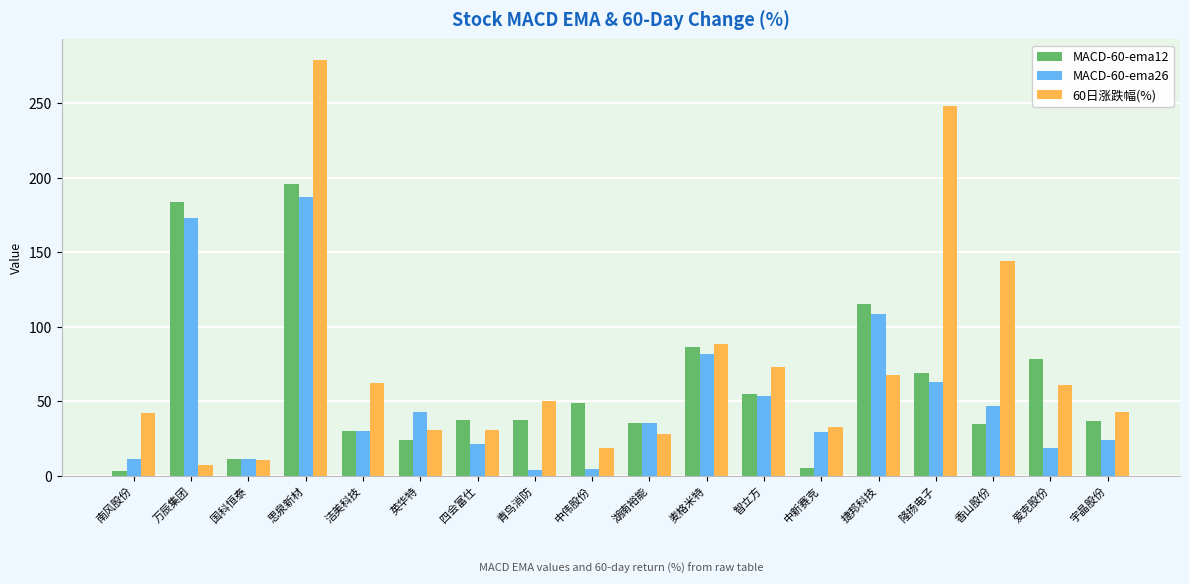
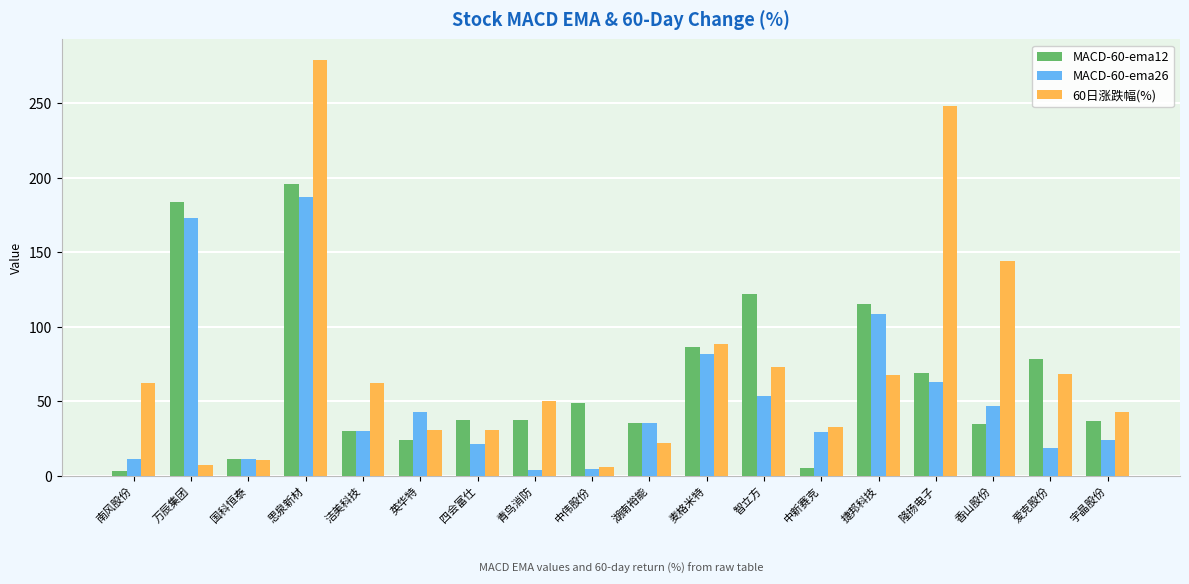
  {
    "MACD-60-ema12": {
      "南风股份": 3,
      "万辰集团": 184,
      "国科恒泰": 11,
      "思泉新材": 195,
      "洁美科技": 30,
      "英华特": 24,
      "四会富仕": 37,
      "青鸟消防": 38,
      "中伟股份": 49,
      "湖南裕能": 36,
      "麦格米特": 86,
-     "智立方": 55,
+     "智立方": 122,
      "中新赛克": 6,
      "捷邦科技": 115,
      "隆扬电子": 69,
      "香山股份": 35,
      "爱克股份": 78,
      "宇晶股份": 37
    },
    "MACD-60-ema26": {
      "南风股份": 11,
      "万辰集团": 173,
      "国科恒泰": 11,
      "思泉新材": 187,
      "洁美科技": 30,
      "英华特": 43,
      "四会富仕": 21,
      "青鸟消防": 4,
      "中伟股份": 5,
      "湖南裕能": 35,
      "麦格米特": 82,
      "智立方": 53,
      "中新赛克": 29,
      "捷邦科技": 109,
      "隆扬电子": 63,
      "香山股份": 47,
      "爱克股份": 19,
      "宇晶股份": 24
    },
    "60日涨跌幅(%)": {
-     "南风股份": 42,
+     "南风股份": 62,
      "万辰集团": 8,
      "国科恒泰": 11,
      "思泉新材": 279,
      "洁美科技": 62,
      "英华特": 31,
      "四会富仕": 31,
      "青鸟消防": 50,
-     "中伟股份": 19,
-     "湖南裕能": 28,
+     "中伟股份": 6,
+     "湖南裕能": 22,
      "麦格米特": 89,
      "智立方": 73,
      "中新赛克": 33,
      "捷邦科技": 68,
      "隆扬电子": 248,
      "香山股份": 144,
-     "爱克股份": 61,
+     "爱克股份": 68,
      "宇晶股份": 43
    }
  }
